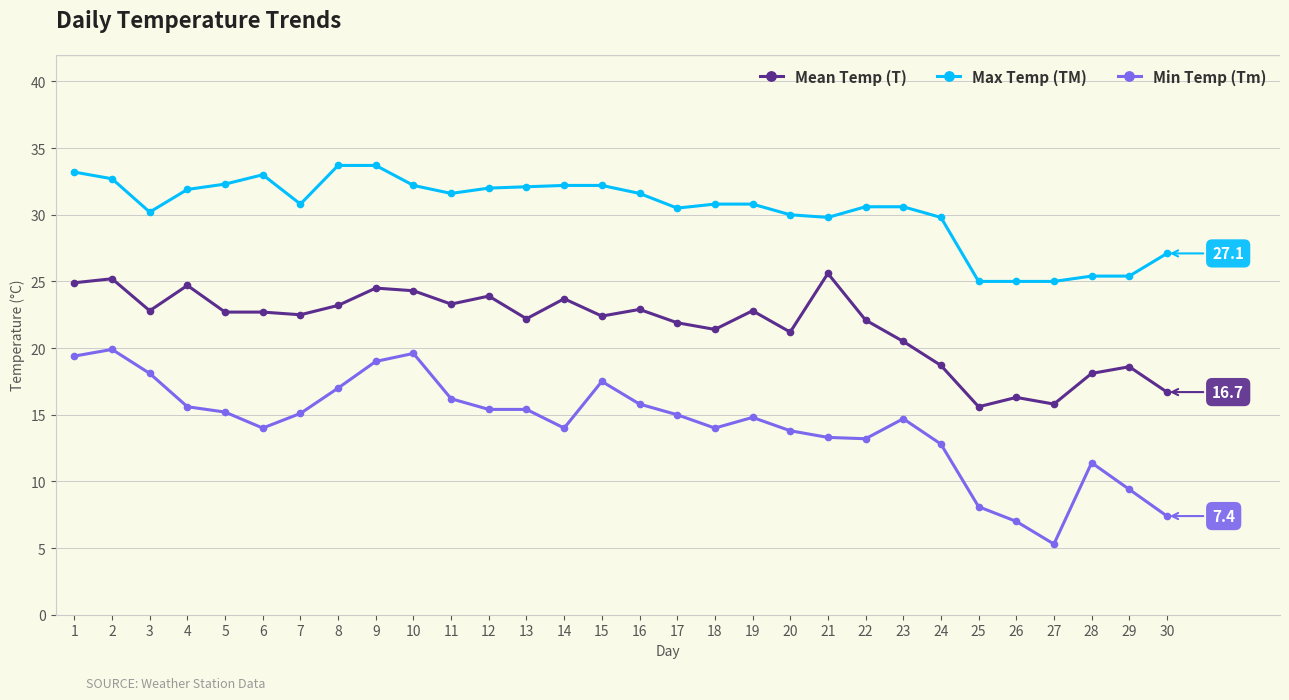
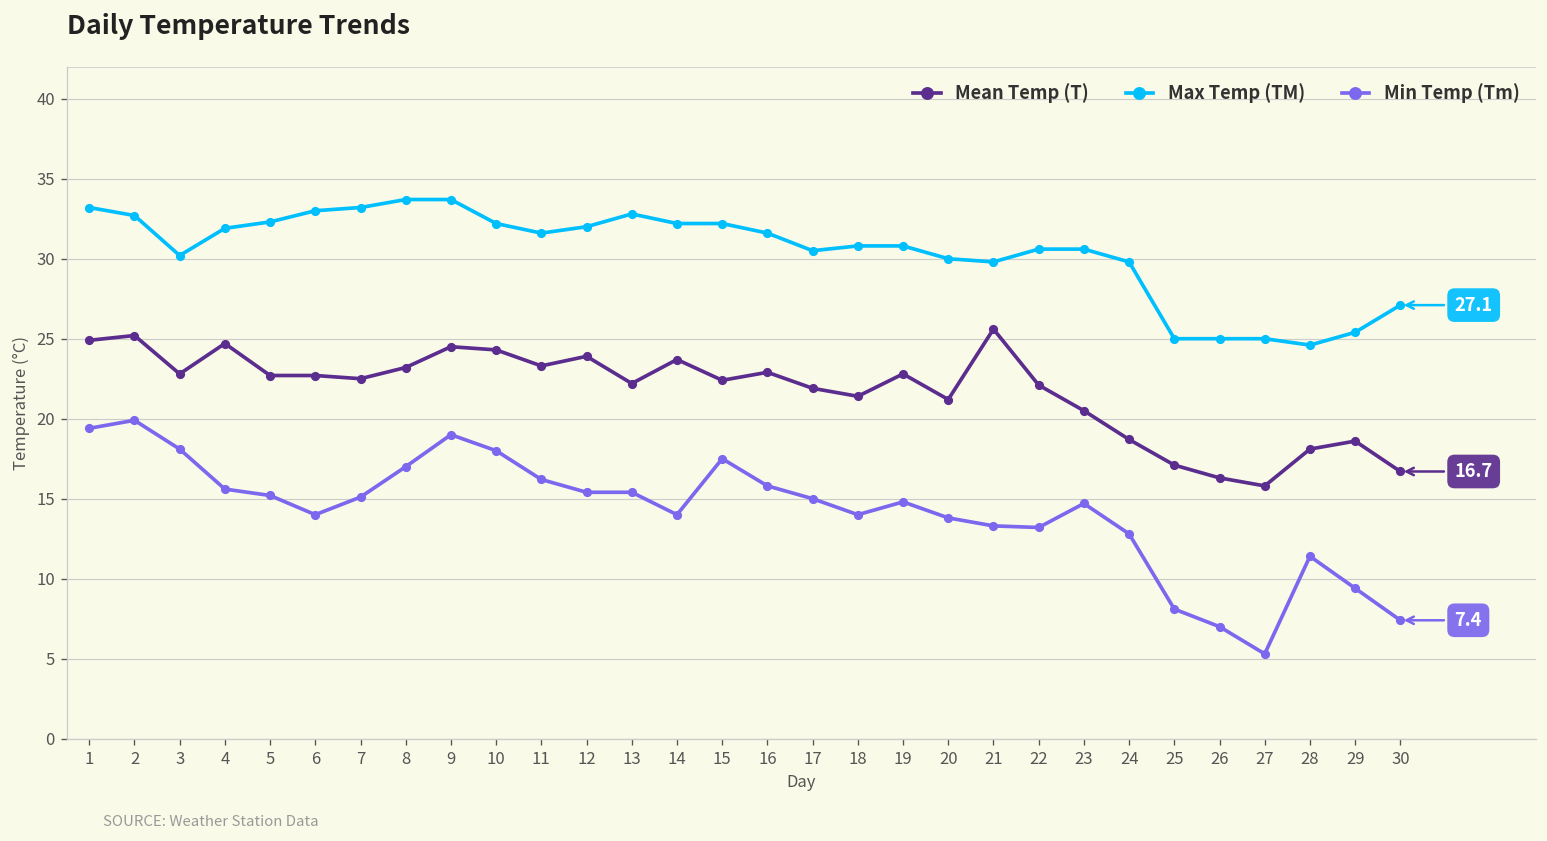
  {
    "Mean Temp (T)": {
      "1": 24.9,
      "2": 25.2,
      "3": 22.8,
      "4": 24.7,
      "5": 22.7,
      "6": 22.7,
      "7": 22.5,
      "8": 23.2,
      "9": 24.5,
      "10": 24.3,
      "11": 23.3,
      "12": 23.9,
      "13": 22.2,
      "14": 23.7,
      "15": 22.4,
      "16": 22.9,
      "17": 21.9,
      "18": 21.4,
      "19": 22.8,
      "20": 21.2,
      "21": 25.6,
      "22": 22.1,
      "23": 20.5,
      "24": 18.7,
-     "25": 15.6,
+     "25": 17.1,
      "26": 16.3,
      "27": 15.8,
      "28": 18.1,
      "29": 18.6
    },
    "Max Temp (TM)": {
      "1": 33.2,
      "2": 32.7,
      "3": 30.2,
      "4": 31.9,
      "5": 32.3,
      "6": 33.0,
-     "7": 30.8,
+     "7": 33.2,
      "8": 33.7,
      "9": 33.7,
      "10": 32.2,
      "11": 31.6,
      "12": 32.0,
-     "13": 32.1,
+     "13": 32.8,
      "14": 32.2,
      "15": 32.2,
      "16": 31.6,
      "17": 30.5,
      "18": 30.8,
      "19": 30.8,
      "20": 30.0,
      "21": 29.8,
      "22": 30.6,
      "23": 30.6,
      "24": 29.8,
      "25": 25.0,
      "26": 25.0,
      "27": 25.0,
-     "28": 25.4,
+     "28": 24.6,
      "29": 25.4
    },
    "Min Temp (Tm)": {
      "1": 19.4,
      "2": 19.9,
      "3": 18.1,
      "4": 15.6,
      "5": 15.2,
      "6": 14.0,
      "7": 15.1,
      "8": 17.0,
      "9": 19.0,
-     "10": 19.6,
+     "10": 18.0,
      "11": 16.2,
      "12": 15.4,
      "13": 15.4,
      "14": 14.0,
      "15": 17.5,
      "16": 15.8,
      "17": 15.0,
      "18": 14.0,
      "19": 14.8,
      "20": 13.8,
      "21": 13.3,
      "22": 13.2,
      "23": 14.7,
      "24": 12.8,
      "25": 8.1,
      "26": 7.0,
      "27": 5.3,
      "28": 11.4,
      "29": 9.4
    }
  }
